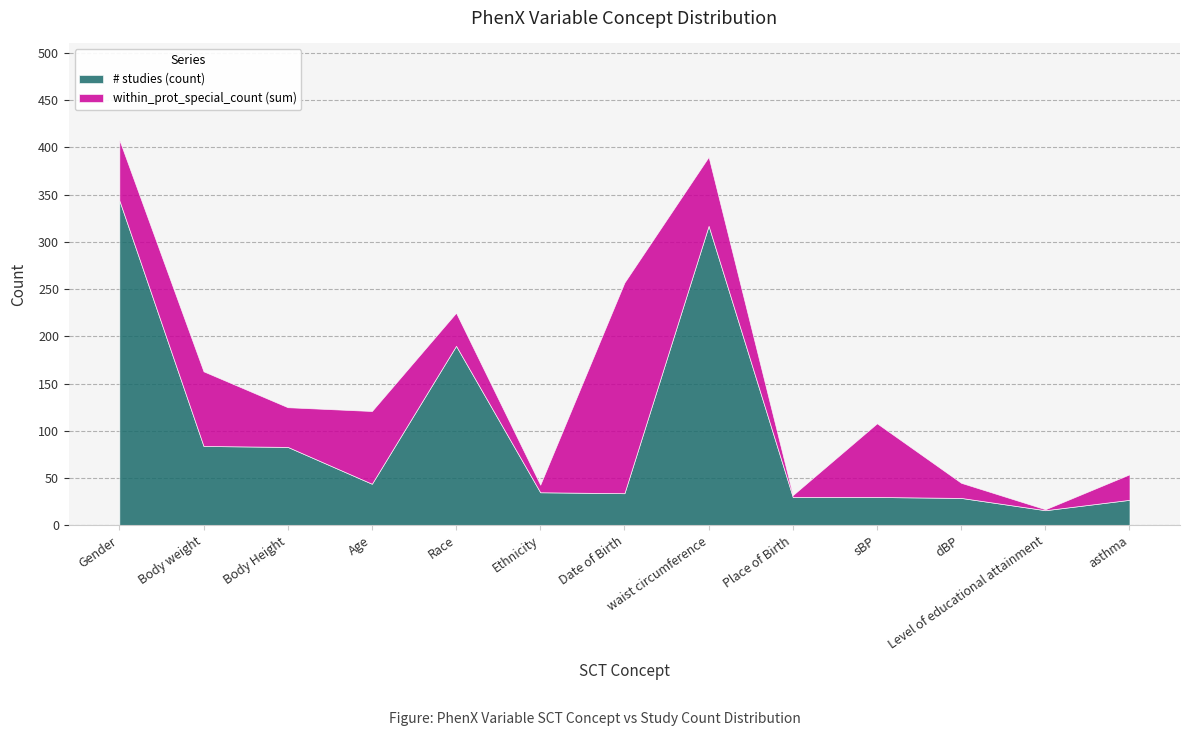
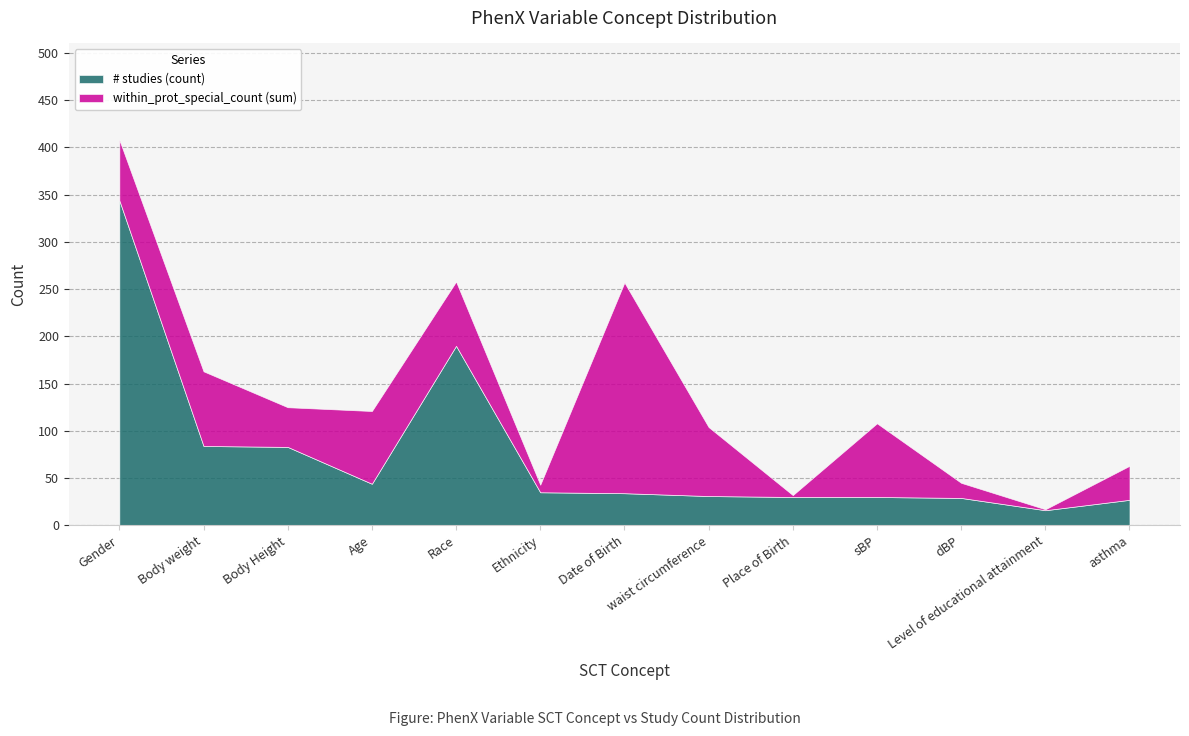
  {
    "# studies (count)": {
      "Gender": 340,
      "Body weight": 80,
      "Body Height": 80,
      "Age": 40,
      "Race": 190,
      "Ethnicity": 40,
      "Date of Birth": 30,
-     "waist circumference": 320,
+     "waist circumference": 30,
      "sBP": 30,
      "dBP": 30,
      "asthma": 30
    },
    "within_prot_special_count (sum)": {
      "Gender": 60,
      "Body weight": 80,
      "Body Height": 40,
      "Age": 80,
-     "Race": 40,
+     "Race": 70,
      "Ethnicity": 10,
      "Date of Birth": 220,
      "waist circumference": 70,
      "sBP": 80,
      "dBP": 20,
-     "asthma": 30
+     "asthma": 40
    }
  }
